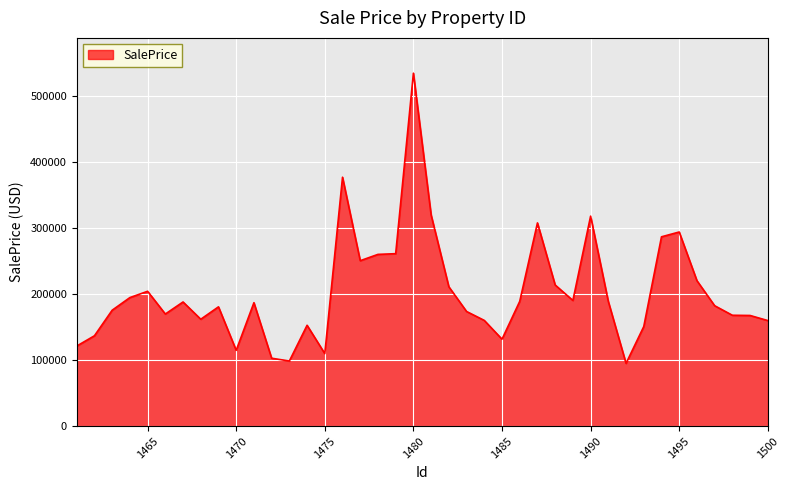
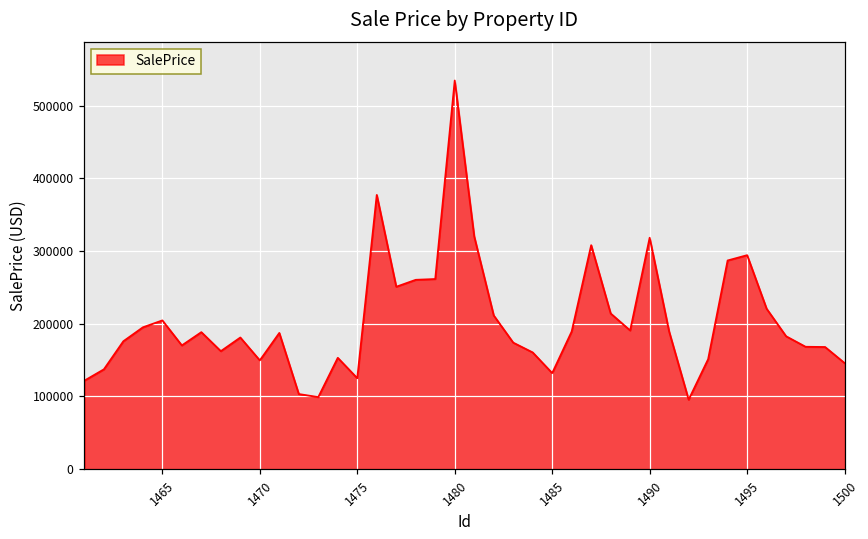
  {
    "1465": 200000,
-   "1470": 110000,
-   "1475": 110000,
+   "1470": 150000,
+   "1475": 120000,
    "1480": 530000,
    "1485": 130000,
    "1490": 320000,
    "1495": 290000,
-   "1500": 160000
+   "1500": 150000
  }
